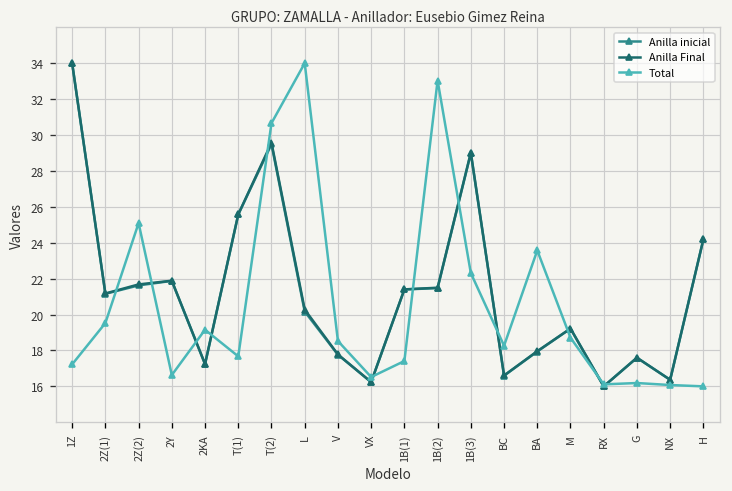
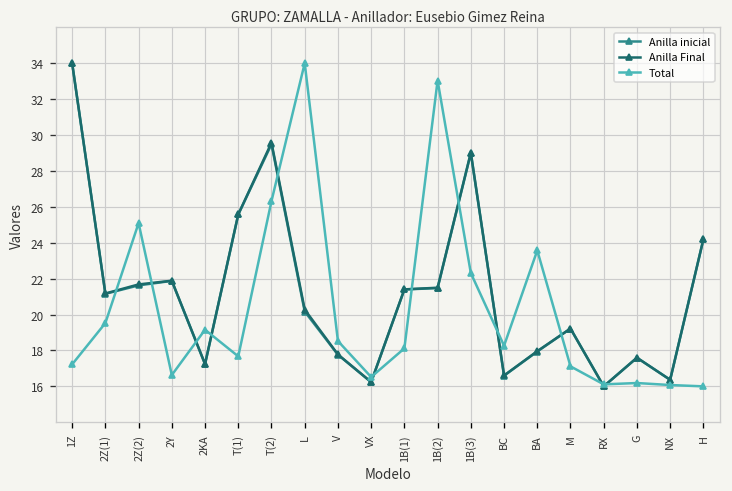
  {
    "Total": {
      "1Z": 17.2,
      "2Z(1)": 19.5,
      "2Z(2)": 25.1,
      "2Y": 16.6,
      "2KA": 19.2,
      "T(1)": 17.7,
-     "T(2)": 30.7,
+     "T(2)": 26.3,
      "L": 34.0,
      "V": 18.5,
      "VX": 16.5,
-     "1B(1)": 17.4,
+     "1B(1)": 18.1,
      "1B(2)": 33.0,
      "1B(3)": 22.3,
      "BC": 18.3,
      "BA": 23.6,
-     "M": 18.7,
+     "M": 17.1,
      "G": 16.2,
      "NX": 16.1,
      "H": 16.0
    }
  }
